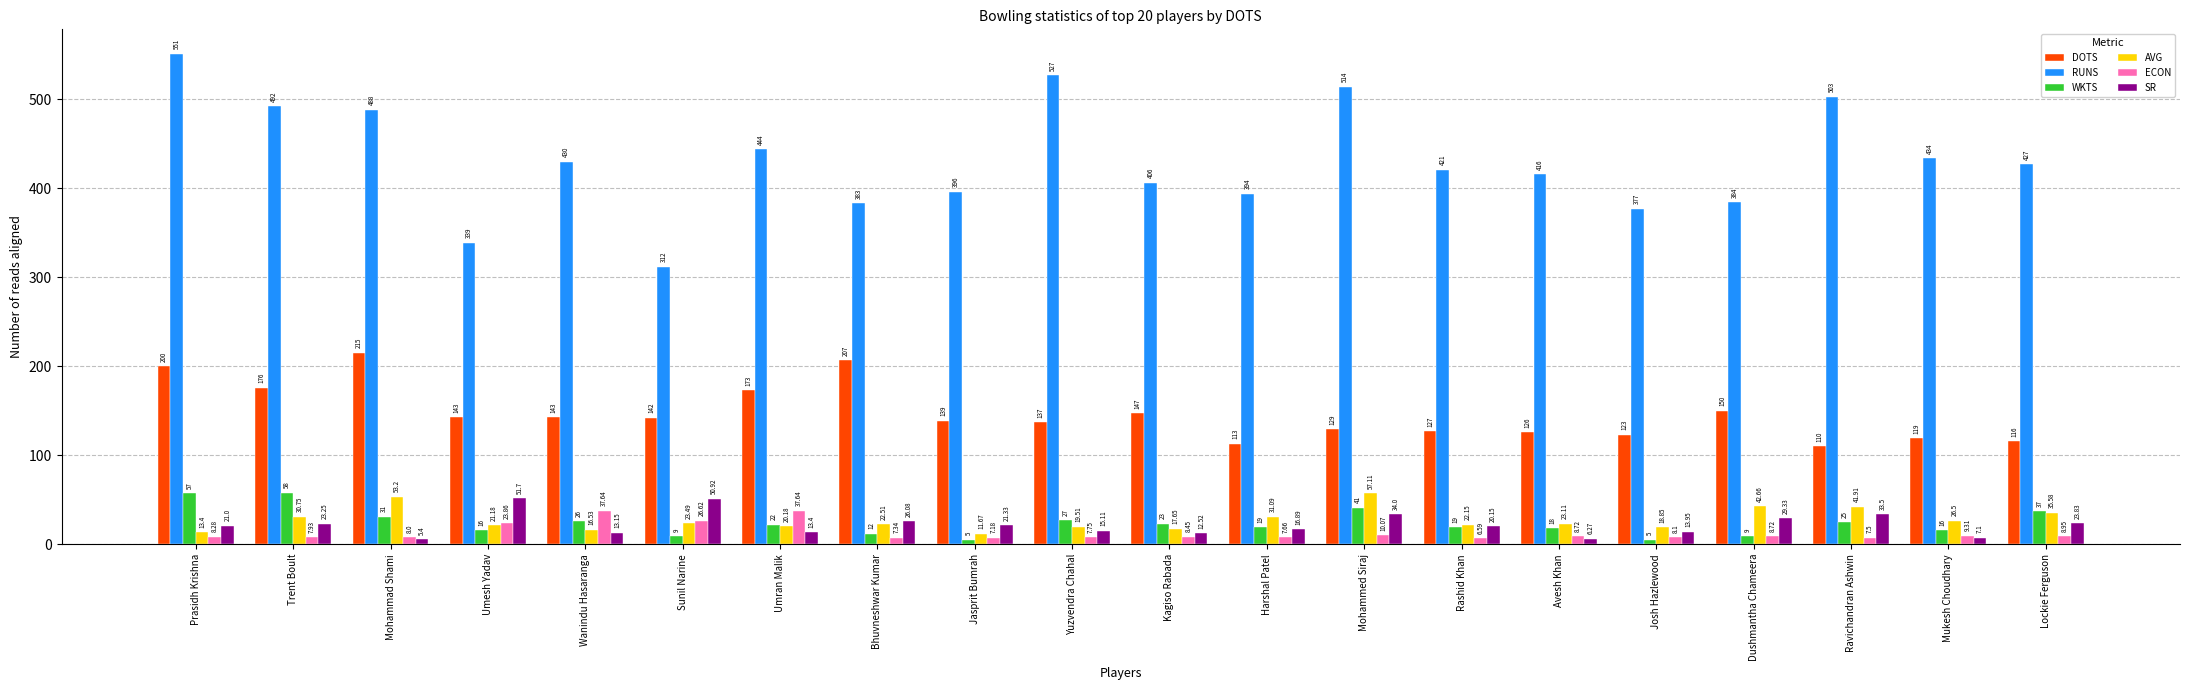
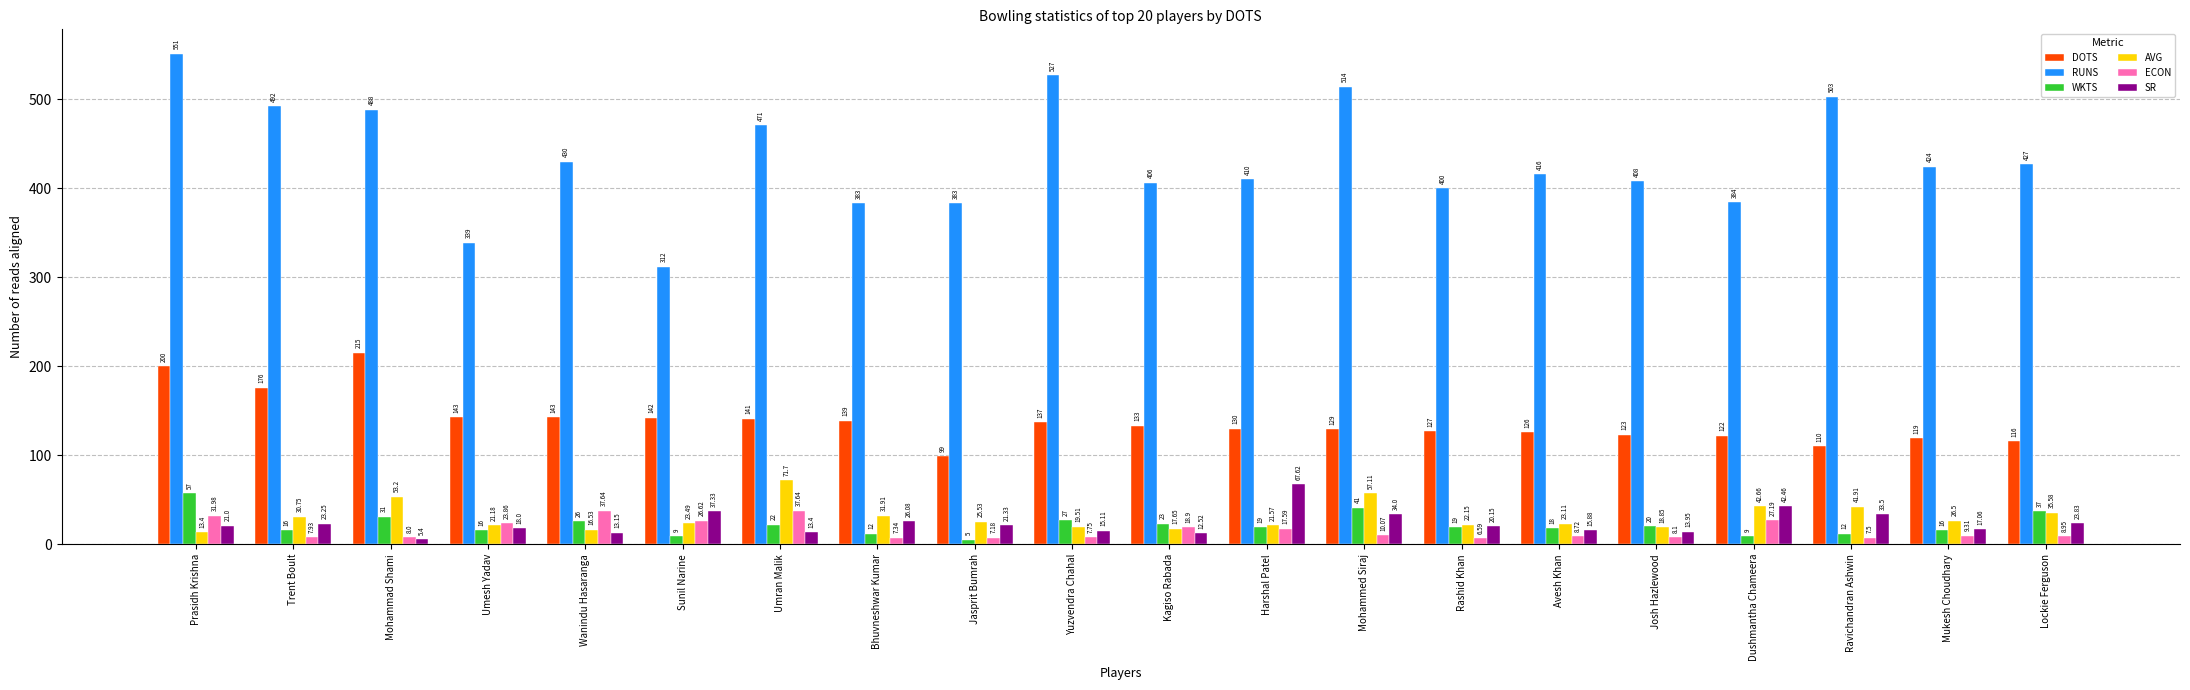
  {
    "DOTS": {
      "Prasidh Krishna": 200,
      "Trent Boult": 176,
      "Mohammad Shami": 215,
      "Umesh Yadav": 143,
      "Wanindu Hasaranga": 143,
      "Sunil Narine": 142,
-     "Umran Malik": 173,
-     "Bhuvneshwar Kumar": 207,
-     "Jasprit Bumrah": 139,
+     "Umran Malik": 141,
+     "Bhuvneshwar Kumar": 139,
+     "Jasprit Bumrah": 99,
      "Yuzvendra Chahal": 137,
-     "Kagiso Rabada": 147,
-     "Harshal Patel": 113,
+     "Kagiso Rabada": 133,
+     "Harshal Patel": 130,
      "Mohammed Siraj": 129,
      "Rashid Khan": 127,
      "Avesh Khan": 126,
      "Josh Hazlewood": 123,
-     "Dushmantha Chameera": 150,
+     "Dushmantha Chameera": 122,
      "Ravichandran Ashwin": 110,
      "Mukesh Choudhary": 119,
      "Lockie Ferguson": 116
    },
    "RUNS": {
      "Prasidh Krishna": 551,
      "Trent Boult": 492,
      "Mohammad Shami": 488,
      "Umesh Yadav": 339,
      "Wanindu Hasaranga": 430,
      "Sunil Narine": 312,
-     "Umran Malik": 444,
+     "Umran Malik": 471,
      "Bhuvneshwar Kumar": 383,
-     "Jasprit Bumrah": 396,
+     "Jasprit Bumrah": 383,
      "Yuzvendra Chahal": 527,
      "Kagiso Rabada": 406,
-     "Harshal Patel": 394,
+     "Harshal Patel": 410,
      "Mohammed Siraj": 514,
-     "Rashid Khan": 421,
+     "Rashid Khan": 400,
      "Avesh Khan": 416,
-     "Josh Hazlewood": 377,
+     "Josh Hazlewood": 408,
      "Dushmantha Chameera": 384,
      "Ravichandran Ashwin": 503,
-     "Mukesh Choudhary": 434,
+     "Mukesh Choudhary": 424,
      "Lockie Ferguson": 427
    },
    "WKTS": {
      "Prasidh Krishna": 57,
-     "Trent Boult": 58,
+     "Trent Boult": 16,
      "Mohammad Shami": 31,
      "Umesh Yadav": 16,
      "Wanindu Hasaranga": 26,
      "Sunil Narine": 9,
      "Umran Malik": 22,
      "Bhuvneshwar Kumar": 12,
      "Jasprit Bumrah": 5,
      "Yuzvendra Chahal": 27,
      "Kagiso Rabada": 23,
      "Harshal Patel": 19,
      "Mohammed Siraj": 41,
      "Rashid Khan": 19,
      "Avesh Khan": 18,
-     "Josh Hazlewood": 5,
+     "Josh Hazlewood": 20,
      "Dushmantha Chameera": 9,
-     "Ravichandran Ashwin": 25,
+     "Ravichandran Ashwin": 12,
      "Mukesh Choudhary": 16,
      "Lockie Ferguson": 37
    },
    "AVG": {
      "Prasidh Krishna": 13.4,
      "Trent Boult": 30.75,
      "Mohammad Shami": 53.2,
      "Umesh Yadav": 21.18,
      "Wanindu Hasaranga": 16.53,
      "Sunil Narine": 23.49,
-     "Umran Malik": 20.18,
-     "Bhuvneshwar Kumar": 22.51,
-     "Jasprit Bumrah": 11.67,
+     "Umran Malik": 71.7,
+     "Bhuvneshwar Kumar": 31.91,
+     "Jasprit Bumrah": 25.53,
      "Yuzvendra Chahal": 19.51,
      "Kagiso Rabada": 17.65,
-     "Harshal Patel": 31.09,
+     "Harshal Patel": 21.57,
      "Mohammed Siraj": 57.11,
      "Rashid Khan": 22.15,
      "Avesh Khan": 23.11,
      "Josh Hazlewood": 18.85,
      "Dushmantha Chameera": 42.66,
      "Ravichandran Ashwin": 41.91,
      "Mukesh Choudhary": 26.5,
      "Lockie Ferguson": 35.58
    },
    "ECON": {
-     "Prasidh Krishna": 8.28,
+     "Prasidh Krishna": 31.98,
      "Trent Boult": 7.93,
      "Mohammad Shami": 8.0,
      "Umesh Yadav": 23.86,
      "Wanindu Hasaranga": 37.64,
      "Sunil Narine": 26.62,
      "Umran Malik": 37.64,
      "Bhuvneshwar Kumar": 7.34,
      "Jasprit Bumrah": 7.18,
      "Yuzvendra Chahal": 7.75,
-     "Kagiso Rabada": 8.45,
-     "Harshal Patel": 7.66,
+     "Kagiso Rabada": 18.9,
+     "Harshal Patel": 17.59,
      "Mohammed Siraj": 10.07,
      "Rashid Khan": 6.59,
      "Avesh Khan": 8.72,
      "Josh Hazlewood": 8.1,
-     "Dushmantha Chameera": 8.72,
+     "Dushmantha Chameera": 27.19,
      "Ravichandran Ashwin": 7.5,
      "Mukesh Choudhary": 9.31,
      "Lockie Ferguson": 8.95
    },
    "SR": {
      "Prasidh Krishna": 21.0,
      "Trent Boult": 23.25,
      "Mohammad Shami": 5.4,
-     "Umesh Yadav": 51.7,
+     "Umesh Yadav": 18.0,
      "Wanindu Hasaranga": 13.15,
-     "Sunil Narine": 50.92,
+     "Sunil Narine": 37.33,
      "Umran Malik": 13.4,
      "Bhuvneshwar Kumar": 26.08,
      "Jasprit Bumrah": 21.33,
      "Yuzvendra Chahal": 15.11,
      "Kagiso Rabada": 12.52,
-     "Harshal Patel": 16.89,
+     "Harshal Patel": 67.62,
      "Mohammed Siraj": 34.0,
      "Rashid Khan": 20.15,
-     "Avesh Khan": 6.27,
+     "Avesh Khan": 15.88,
      "Josh Hazlewood": 13.95,
-     "Dushmantha Chameera": 29.33,
+     "Dushmantha Chameera": 42.46,
      "Ravichandran Ashwin": 33.5,
-     "Mukesh Choudhary": 7.1,
+     "Mukesh Choudhary": 17.06,
      "Lockie Ferguson": 23.83
    }
  }
